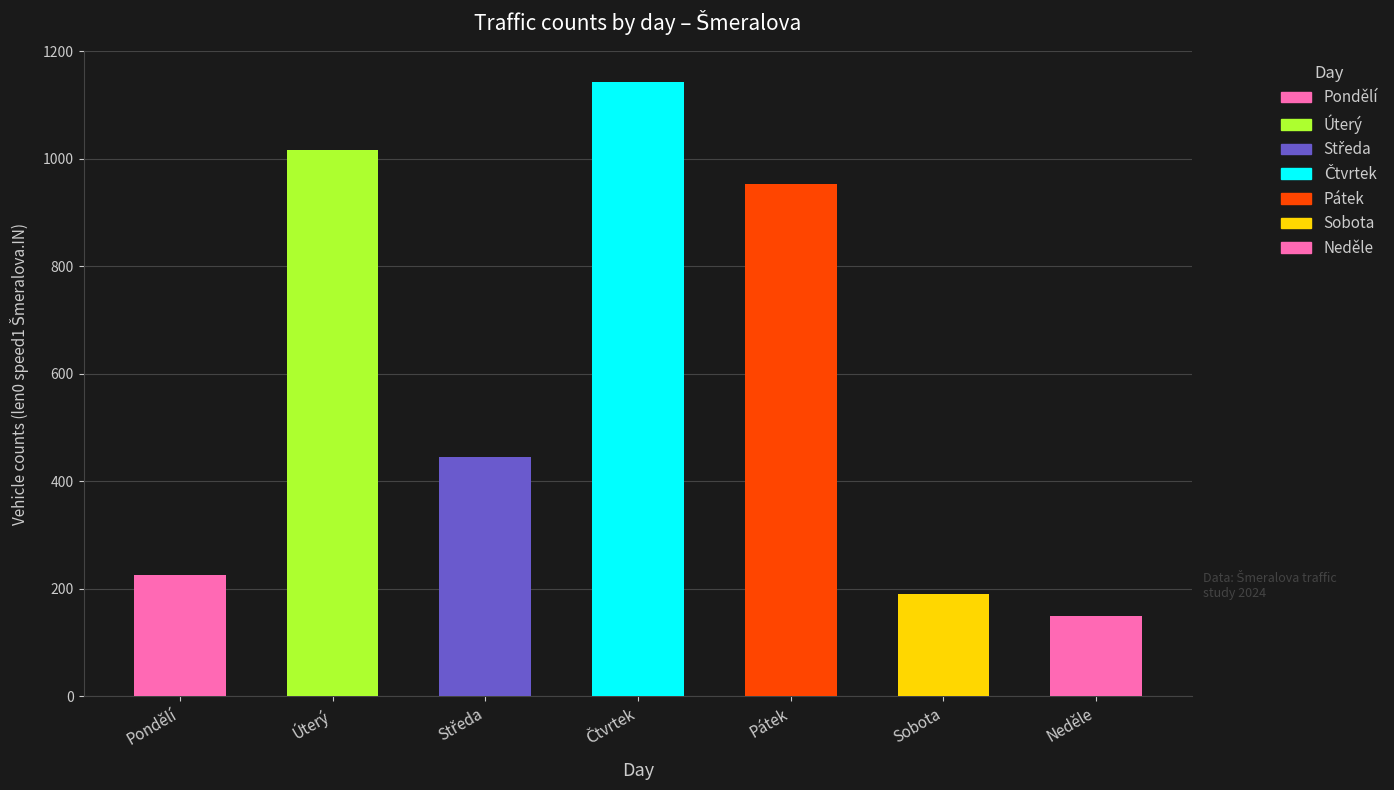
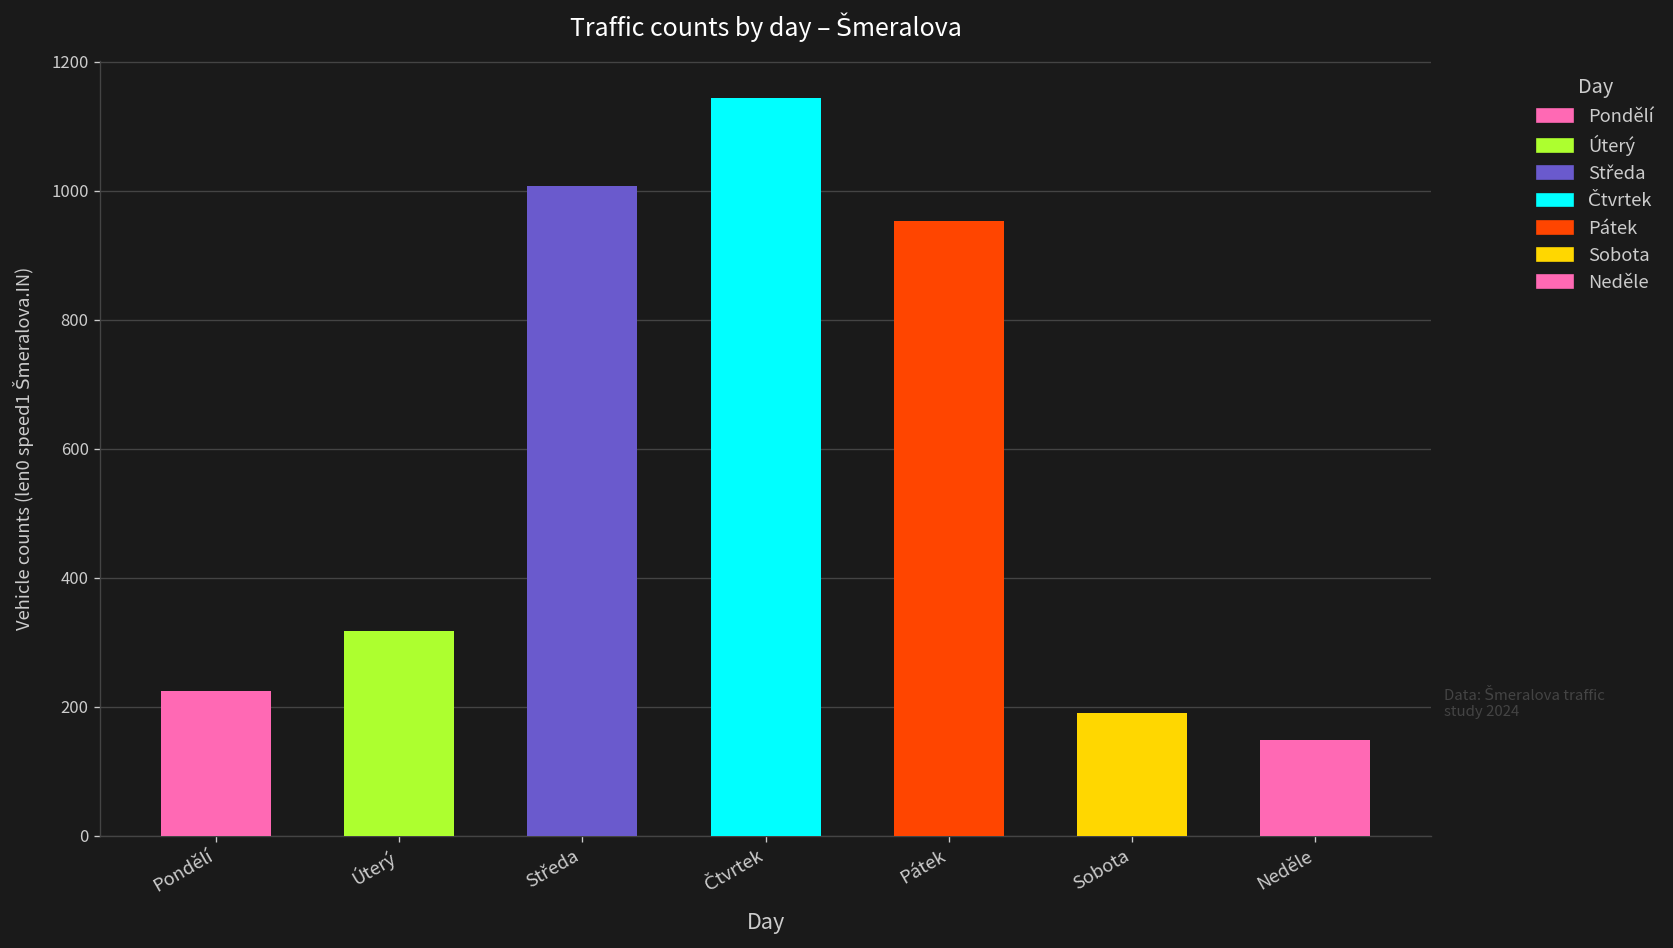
  {
    "Pondělí": 230,
-   "Úterý": 1020,
-   "Středa": 450,
+   "Úterý": 320,
+   "Středa": 1010,
    "Čtvrtek": 1140,
    "Pátek": 950,
    "Sobota": 190,
    "Neděle": 150
  }
